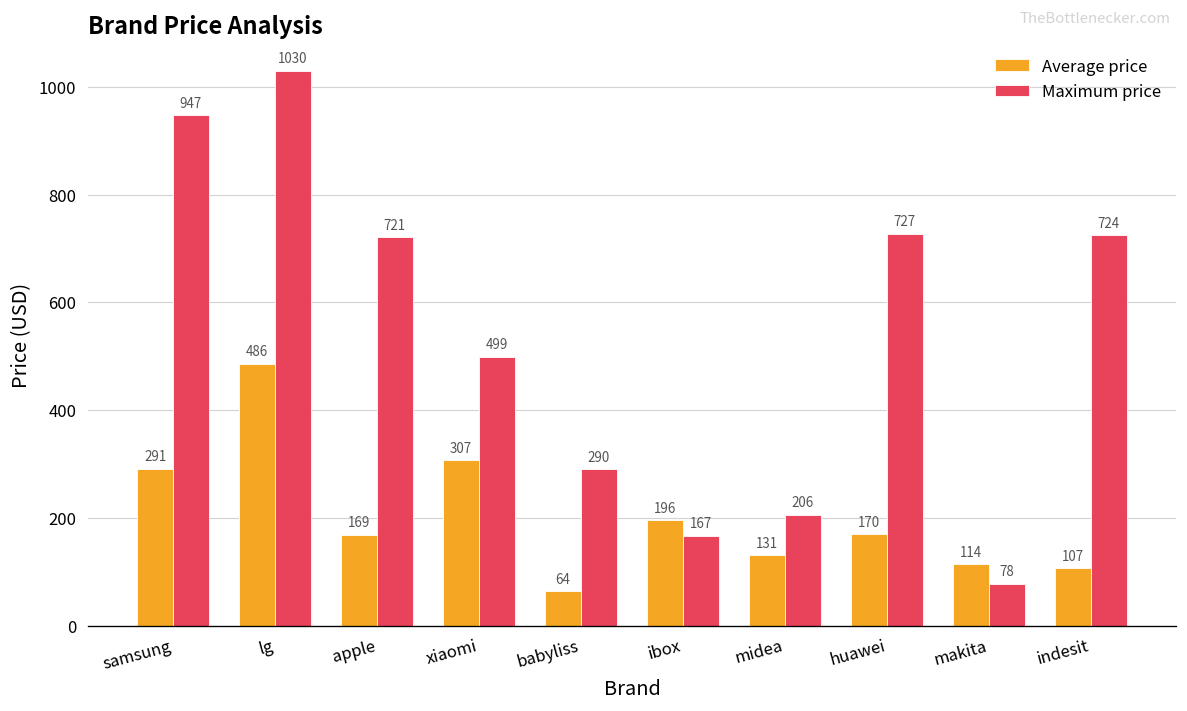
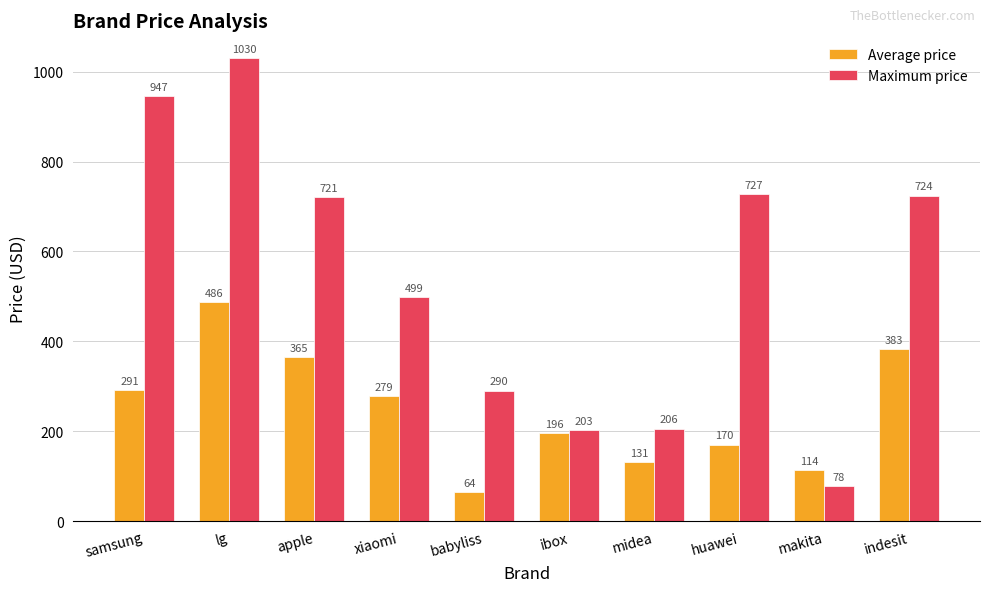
  {
    "Average price": {
      "samsung": 291,
      "lg": 486,
-     "apple": 169,
-     "xiaomi": 307,
+     "apple": 365,
+     "xiaomi": 279,
      "babyliss": 64,
      "ibox": 196,
      "midea": 131,
      "huawei": 170,
      "makita": 114,
-     "indesit": 107
+     "indesit": 383
    },
    "Maximum price": {
      "samsung": 947,
      "lg": 1030,
      "apple": 721,
      "xiaomi": 499,
      "babyliss": 290,
-     "ibox": 167,
+     "ibox": 203,
      "midea": 206,
      "huawei": 727,
      "makita": 78,
      "indesit": 724
    }
  }
